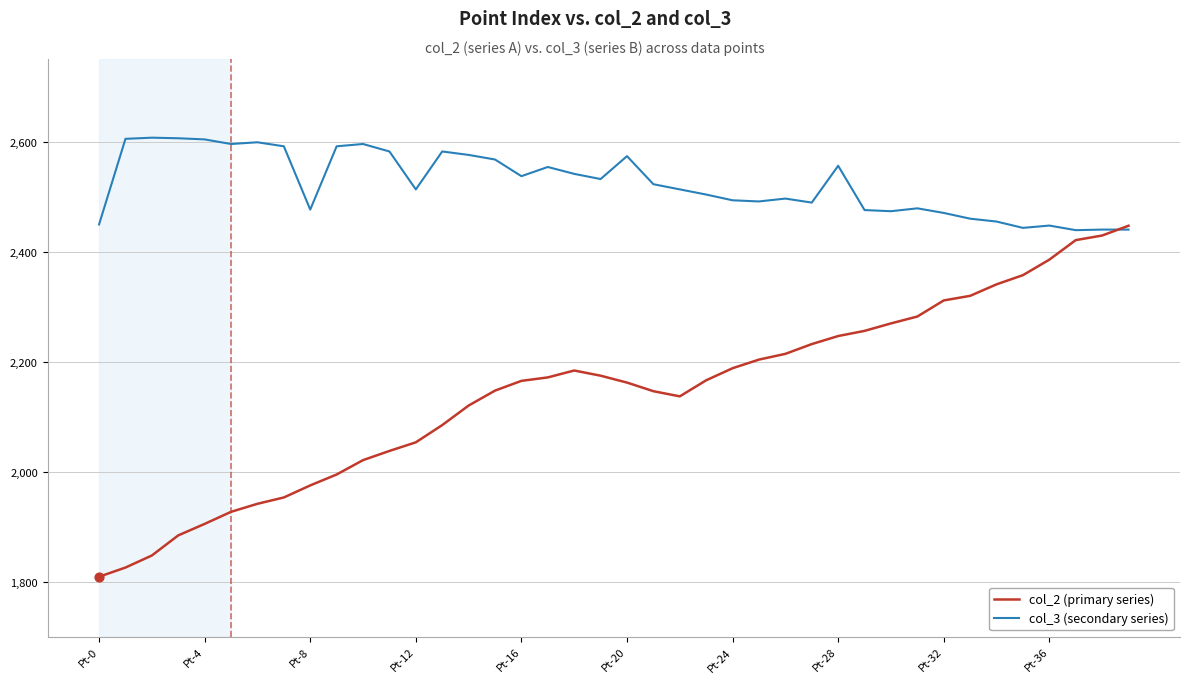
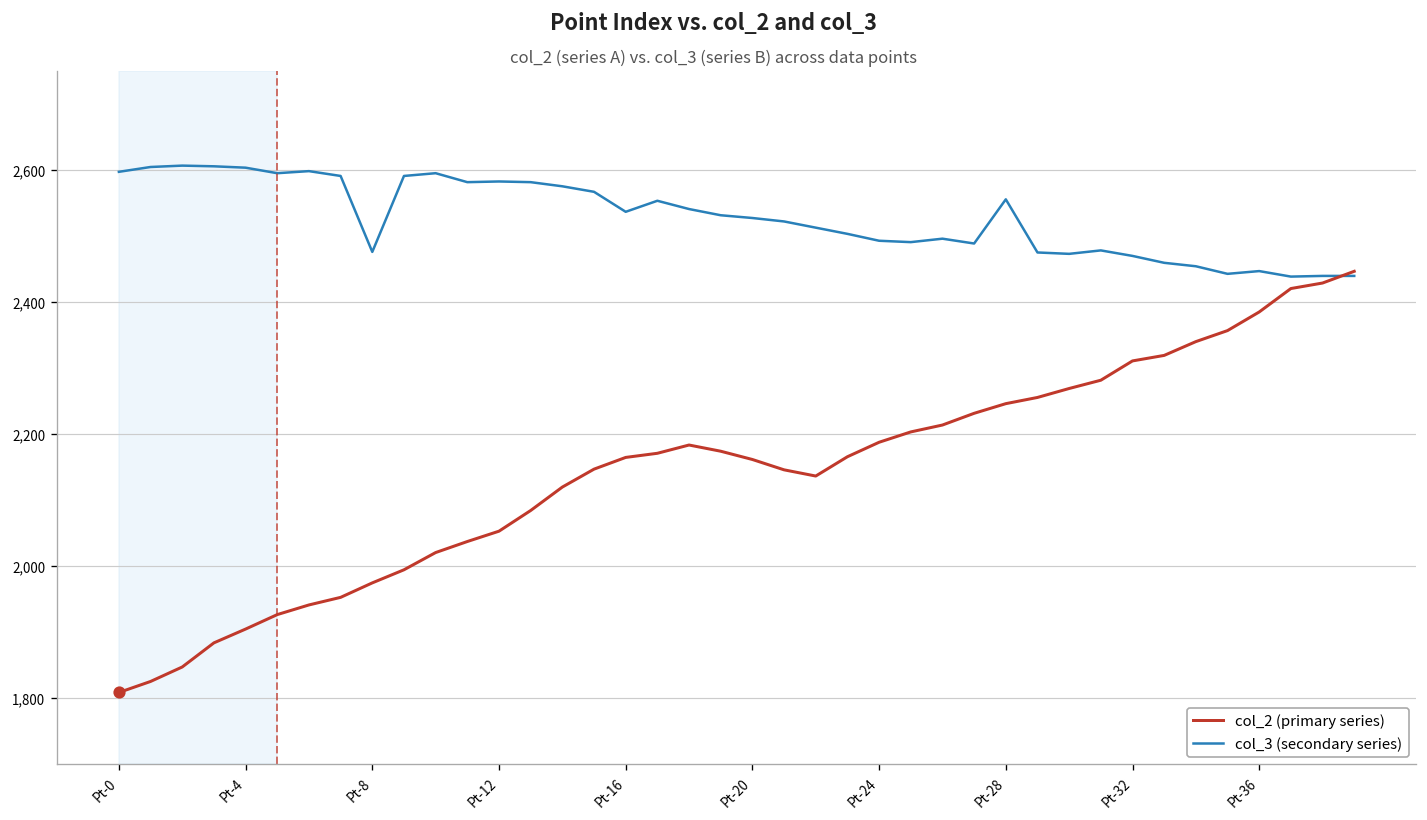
  {
    "col_3 (secondary series)": {
-     "Pt-0": "2,450",
+     "Pt-0": "2,600",
      "Pt-4": "2,600",
      "Pt-8": "2,480",
-     "Pt-12": "2,510",
+     "Pt-12": "2,580",
      "Pt-16": "2,540",
-     "Pt-20": "2,570",
+     "Pt-20": "2,530",
      "Pt-24": "2,490",
      "Pt-28": "2,560",
      "Pt-32": "2,470",
      "Pt-36": "2,450"
    }
  }
